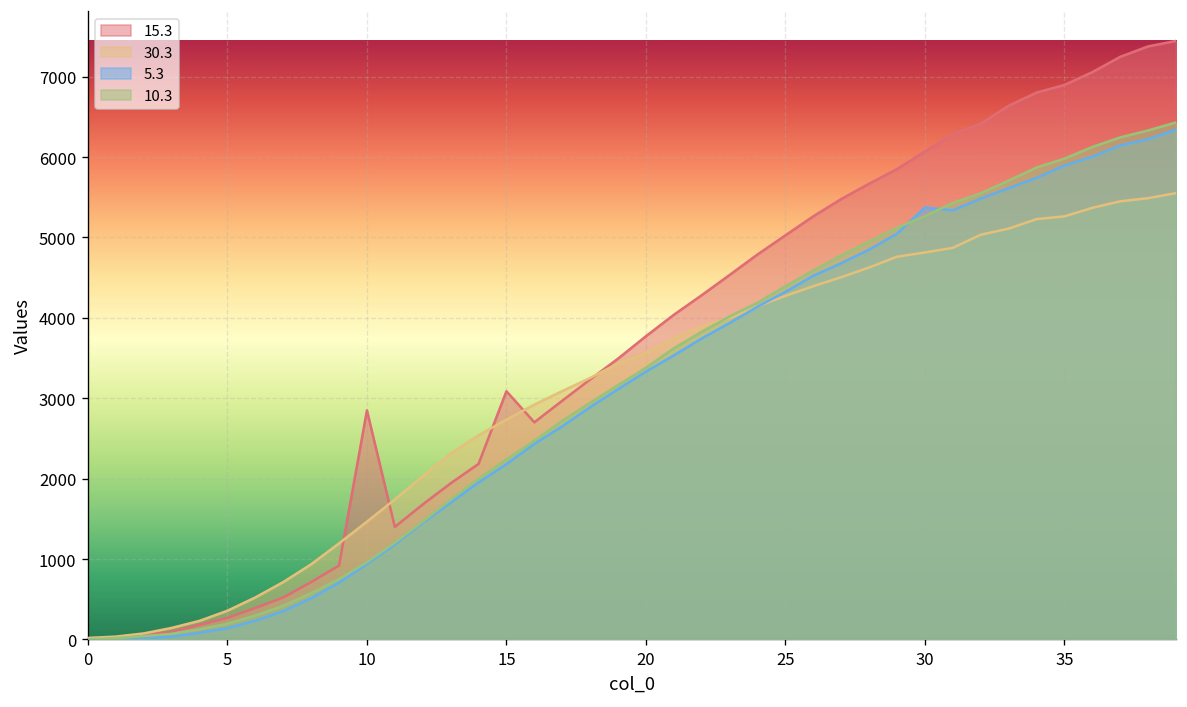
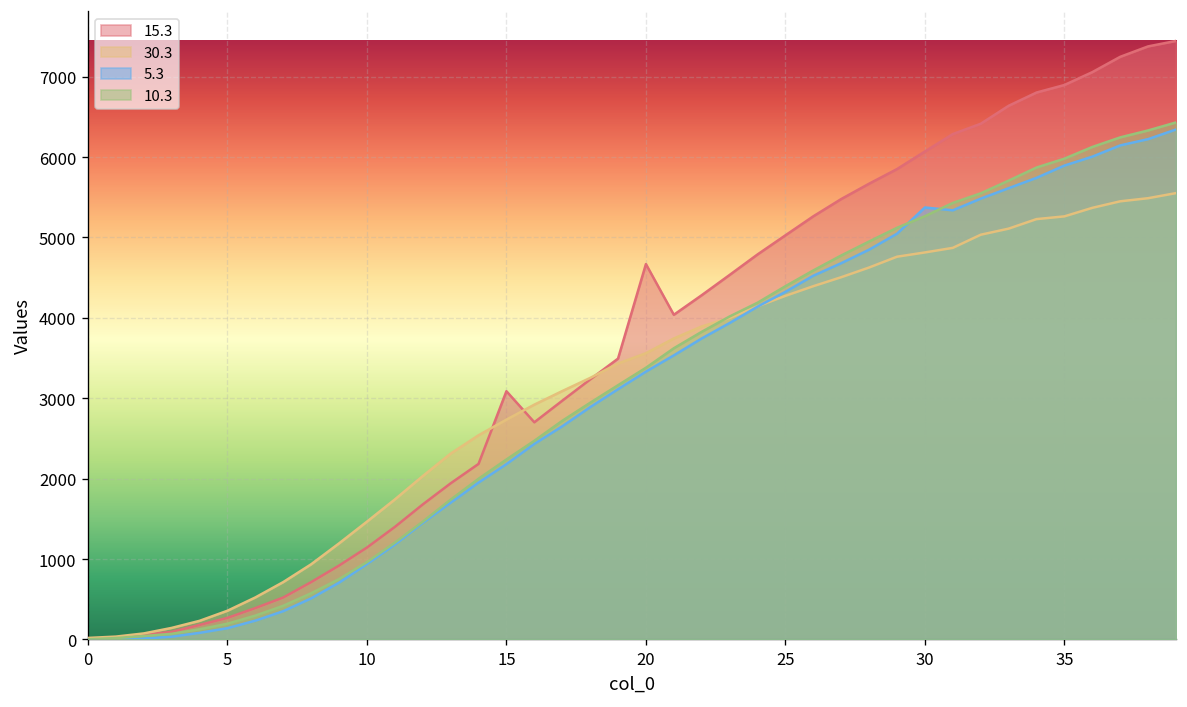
  {
    "15.3": {
      "5": 300,
-     "10": 2800,
+     "10": 1100,
      "15": 3100,
-     "20": 3800,
+     "20": 4700,
      "25": 5000,
      "30": 6100,
      "35": 6900
    },
    "5.3": {
      "5": 100,
      "15": 2200,
      "20": 3300,
      "25": 4300,
      "30": 5400,
      "35": 5900
    }
  }
